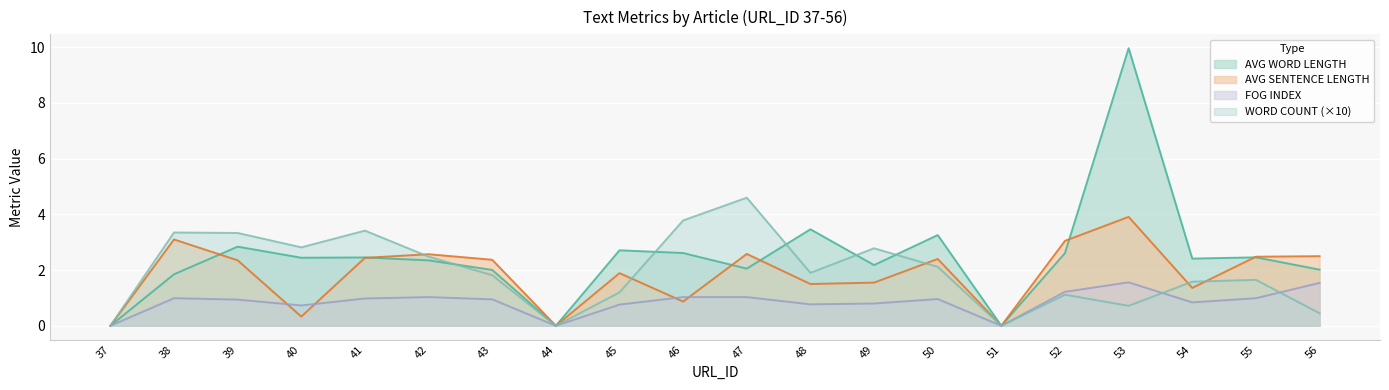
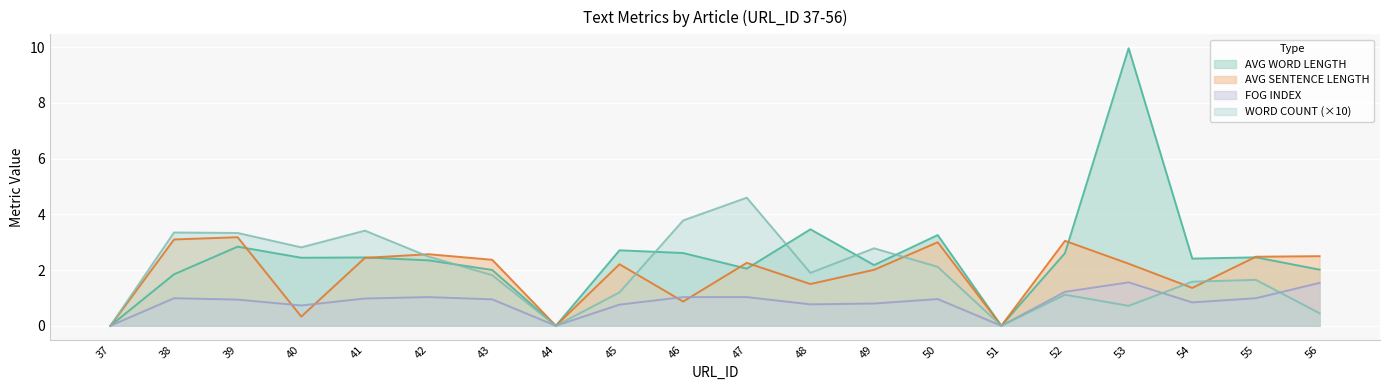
  {
    "AVG SENTENCE LENGTH": {
      "38": 3.1,
-     "39": 2.4,
+     "39": 3.2,
      "40": 0.3,
      "43": 2.4,
-     "45": 1.9,
+     "45": 2.2,
      "46": 0.9,
-     "47": 2.6,
+     "47": 2.3,
      "48": 1.5,
-     "49": 1.6,
-     "50": 2.4,
+     "49": 2.0,
+     "50": 3.0,
      "52": 3.1,
-     "53": 3.9,
+     "53": 2.2,
      "54": 1.4,
      "56": 2.5
    }
  }
